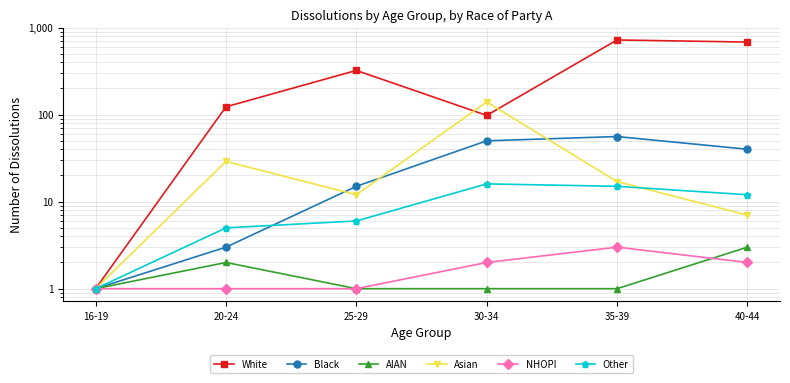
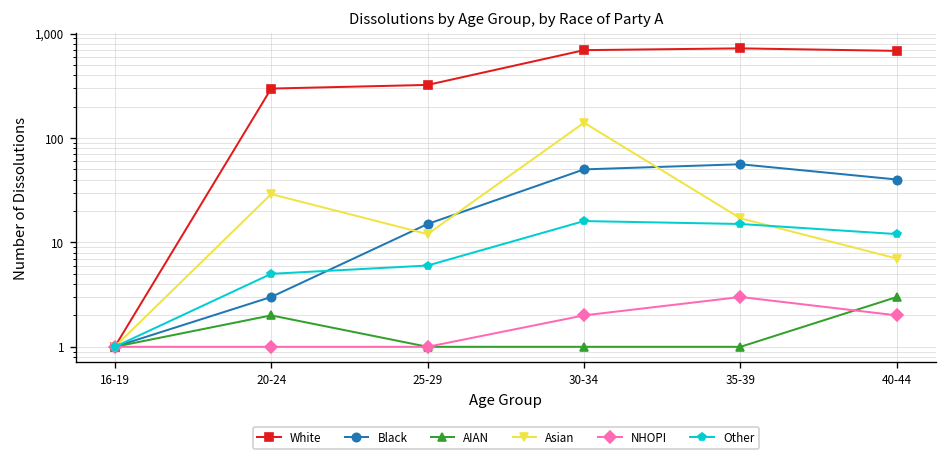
  {
    "White": {
-     "20-24": 120,
+     "20-24": 300,
      "25-29": 320,
-     "30-34": 100,
+     "30-34": 700,
      "35-39": 700,
      "40-44": 700
    },
    "Black": {
      "20-24": 3,
      "25-29": 15,
      "30-34": 50,
      "35-39": 60,
      "40-44": 40
    },
    "AIAN": {
      "20-24": 2,
      "30-34": 1,
      "35-39": 1,
      "40-44": 3
    },
    "Asian": {
      "20-24": 29,
      "25-29": 12,
      "30-34": 140,
      "35-39": 17,
      "40-44": 7
    },
    "NHOPI": {
      "20-24": 1,
      "30-34": 2,
      "35-39": 3,
      "40-44": 2
    },
    "Other": {
      "20-24": 5,
      "25-29": 6,
      "30-34": 16,
      "35-39": 15,
      "40-44": 12
    }
  }
